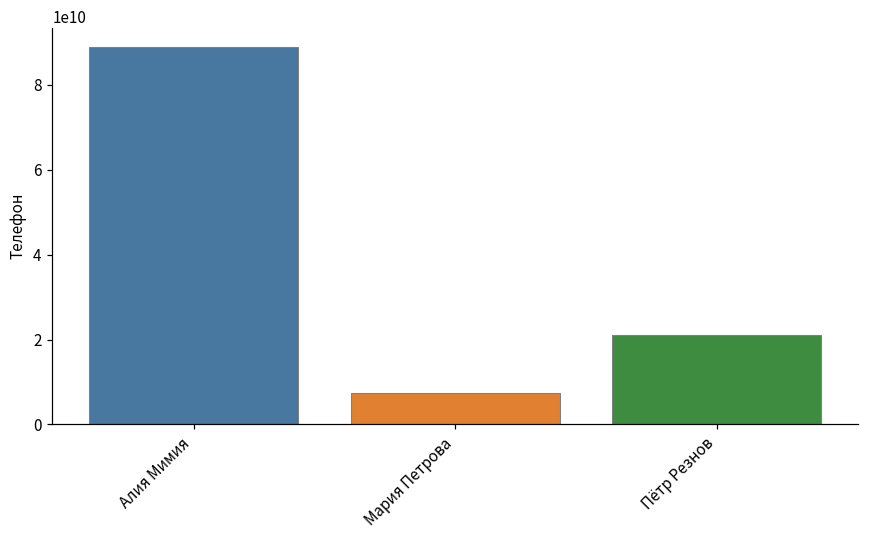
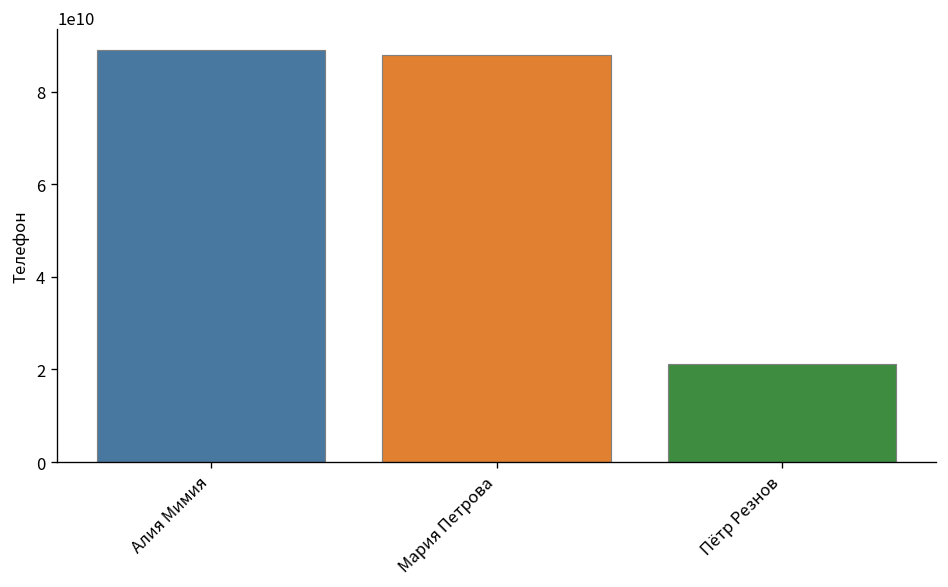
  {
    "Алия Мимия": 89000000000,
-   "Мария Петрова": 7000000000,
+   "Мария Петрова": 88000000000,
    "Пётр Резнов": 21000000000
  }
